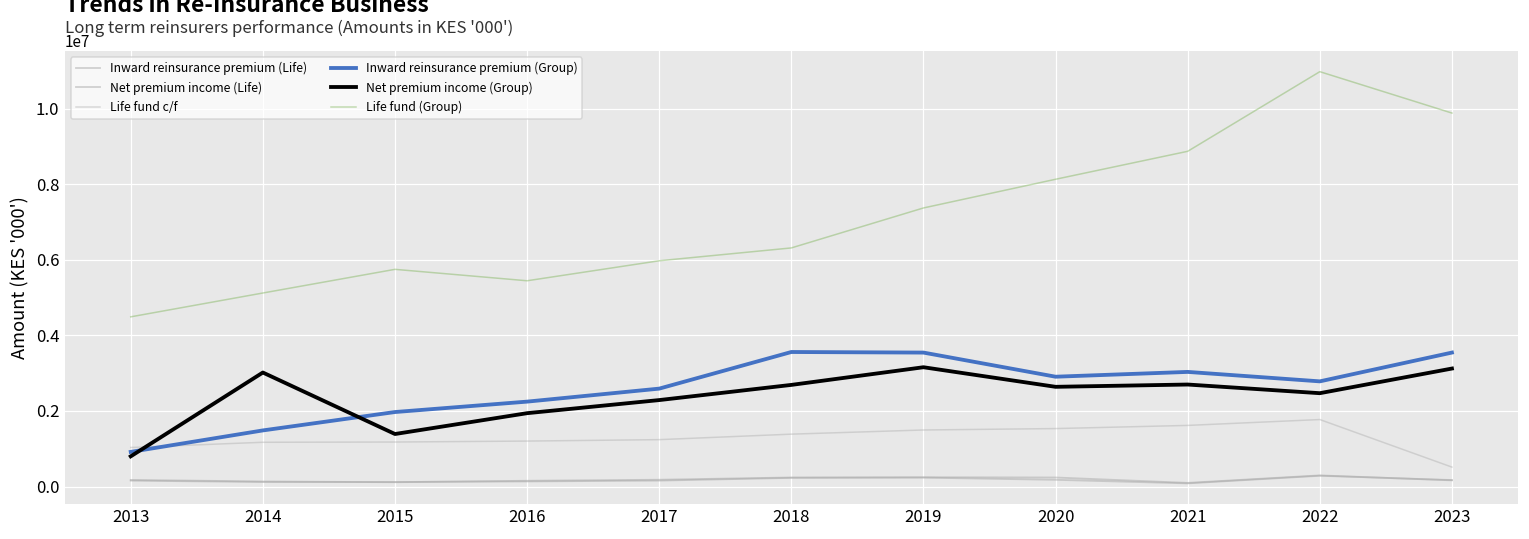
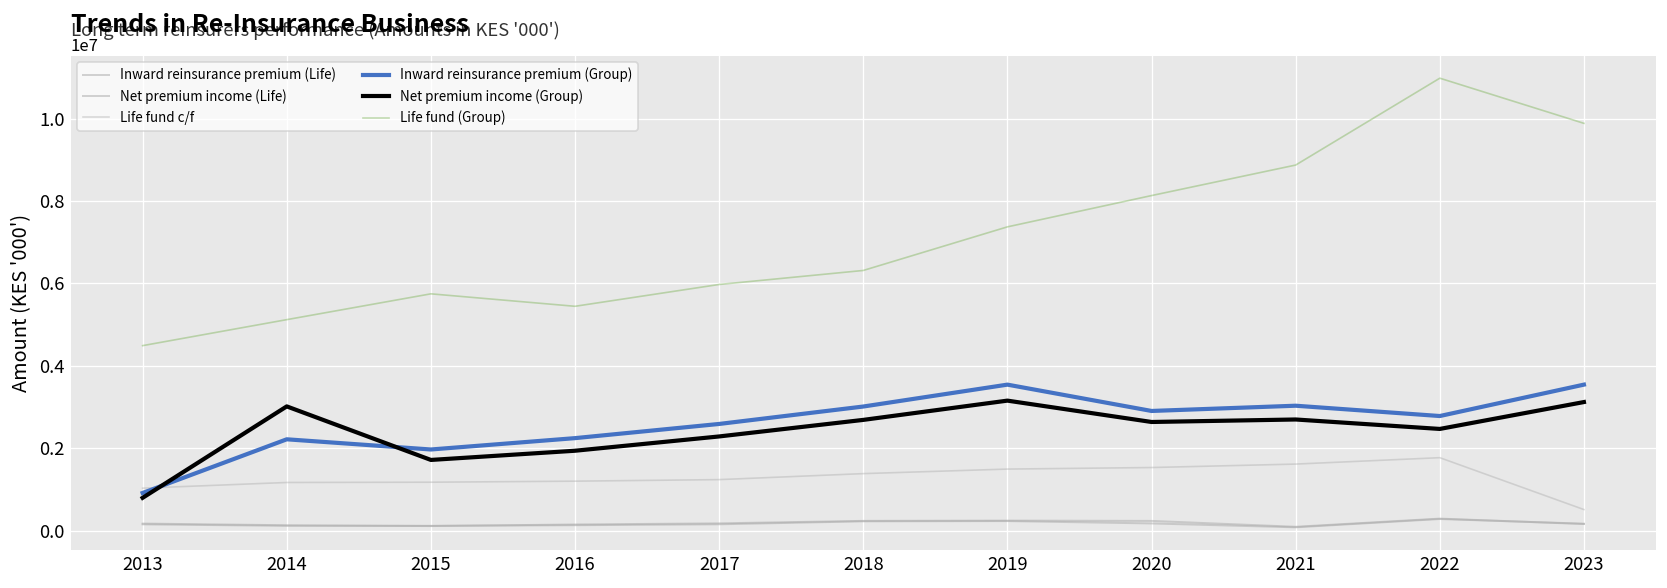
  {
    "Inward reinsurance premium (Group)": {
      "2013": 900000,
-     "2014": 1500000,
+     "2014": 2200000,
      "2015": 2000000,
      "2016": 2200000,
      "2017": 2600000,
-     "2018": 3600000,
+     "2018": 3000000,
      "2019": 3500000,
      "2020": 2900000,
      "2021": 3000000,
      "2022": 2800000,
      "2023": 3500000
    },
    "Net premium income (Group)": {
      "2013": 800000,
      "2014": 3000000,
-     "2015": 1400000,
+     "2015": 1700000,
      "2016": 1900000,
      "2017": 2300000,
      "2018": 2700000,
      "2019": 3200000,
      "2020": 2600000,
      "2021": 2700000,
      "2022": 2500000,
      "2023": 3100000
    }
  }
